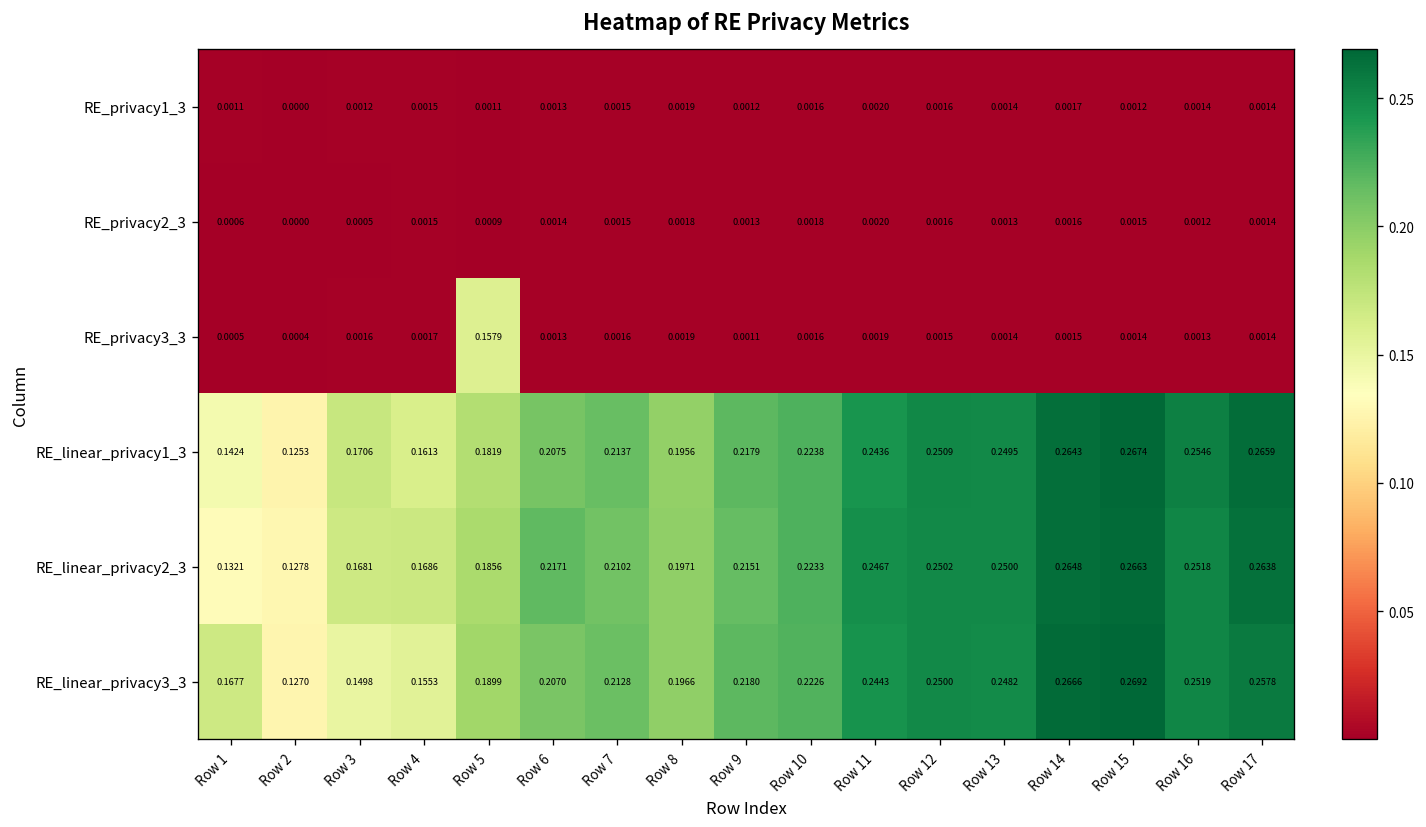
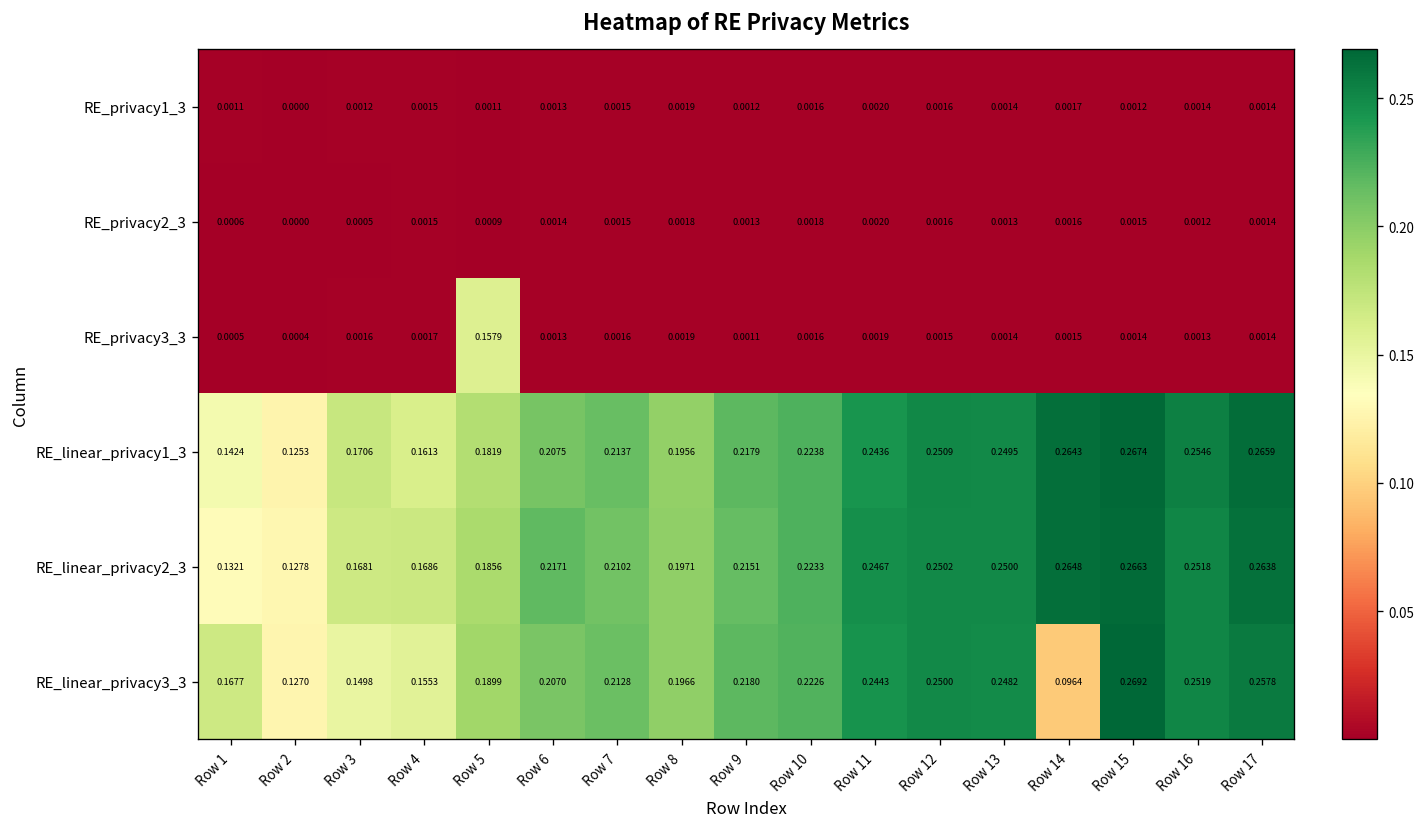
  {
    "RE_privacy1_3": {
      "Row 1": 0.0011,
      "Row 2": 0.0000,
      "Row 3": 0.0012,
      "Row 4": 0.0015,
      "Row 5": 0.0011,
      "Row 6": 0.0013,
      "Row 7": 0.0015,
      "Row 8": 0.0019,
      "Row 9": 0.0012,
      "Row 10": 0.0016,
      "Row 11": 0.0020,
      "Row 12": 0.0016,
      "Row 13": 0.0014,
      "Row 14": 0.0017,
      "Row 15": 0.0012,
      "Row 16": 0.0014,
      "Row 17": 0.0014
    },
    "RE_privacy2_3": {
      "Row 1": 0.0006,
      "Row 2": 0.0000,
      "Row 3": 0.0005,
      "Row 4": 0.0015,
      "Row 5": 0.0009,
      "Row 6": 0.0014,
      "Row 7": 0.0015,
      "Row 8": 0.0018,
      "Row 9": 0.0013,
      "Row 10": 0.0018,
      "Row 11": 0.0020,
      "Row 12": 0.0016,
      "Row 13": 0.0013,
      "Row 14": 0.0016,
      "Row 15": 0.0015,
      "Row 16": 0.0012,
      "Row 17": 0.0014
    },
    "RE_privacy3_3": {
      "Row 1": 0.0005,
      "Row 2": 0.0004,
      "Row 3": 0.0016,
      "Row 4": 0.0017,
      "Row 5": 0.1579,
      "Row 6": 0.0013,
      "Row 7": 0.0016,
      "Row 8": 0.0019,
      "Row 9": 0.0011,
      "Row 10": 0.0016,
      "Row 11": 0.0019,
      "Row 12": 0.0015,
      "Row 13": 0.0014,
      "Row 14": 0.0015,
      "Row 15": 0.0014,
      "Row 16": 0.0013,
      "Row 17": 0.0014
    },
    "RE_linear_privacy1_3": {
      "Row 1": 0.1424,
      "Row 2": 0.1253,
      "Row 3": 0.1706,
      "Row 4": 0.1613,
      "Row 5": 0.1819,
      "Row 6": 0.2075,
      "Row 7": 0.2137,
      "Row 8": 0.1956,
      "Row 9": 0.2179,
      "Row 10": 0.2238,
      "Row 11": 0.2436,
      "Row 12": 0.2509,
      "Row 13": 0.2495,
      "Row 14": 0.2643,
      "Row 15": 0.2674,
      "Row 16": 0.2546,
      "Row 17": 0.2659
    },
    "RE_linear_privacy2_3": {
      "Row 1": 0.1321,
      "Row 2": 0.1278,
      "Row 3": 0.1681,
      "Row 4": 0.1686,
      "Row 5": 0.1856,
      "Row 6": 0.2171,
      "Row 7": 0.2102,
      "Row 8": 0.1971,
      "Row 9": 0.2151,
      "Row 10": 0.2233,
      "Row 11": 0.2467,
      "Row 12": 0.2502,
      "Row 13": 0.2500,
      "Row 14": 0.2648,
      "Row 15": 0.2663,
      "Row 16": 0.2518,
      "Row 17": 0.2638
    },
    "RE_linear_privacy3_3": {
      "Row 1": 0.1677,
      "Row 2": 0.1270,
      "Row 3": 0.1498,
      "Row 4": 0.1553,
      "Row 5": 0.1899,
      "Row 6": 0.2070,
      "Row 7": 0.2128,
      "Row 8": 0.1966,
      "Row 9": 0.2180,
      "Row 10": 0.2226,
      "Row 11": 0.2443,
      "Row 12": 0.2500,
      "Row 13": 0.2482,
-     "Row 14": 0.2666,
+     "Row 14": 0.0964,
      "Row 15": 0.2692,
      "Row 16": 0.2519,
      "Row 17": 0.2578
    }
  }
